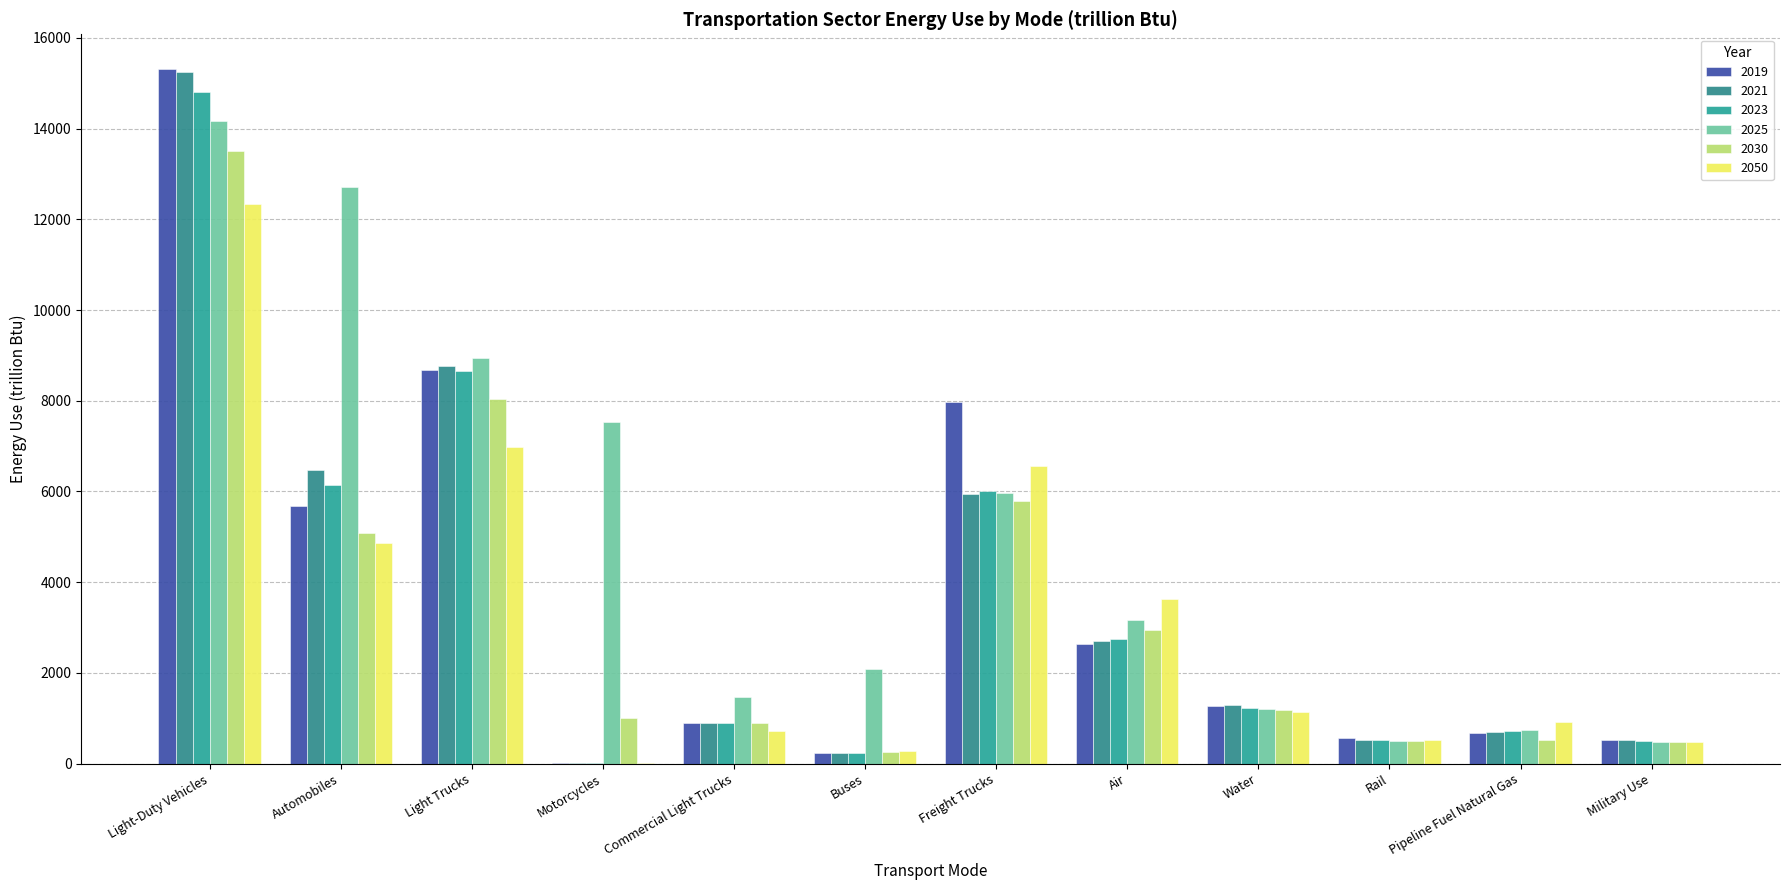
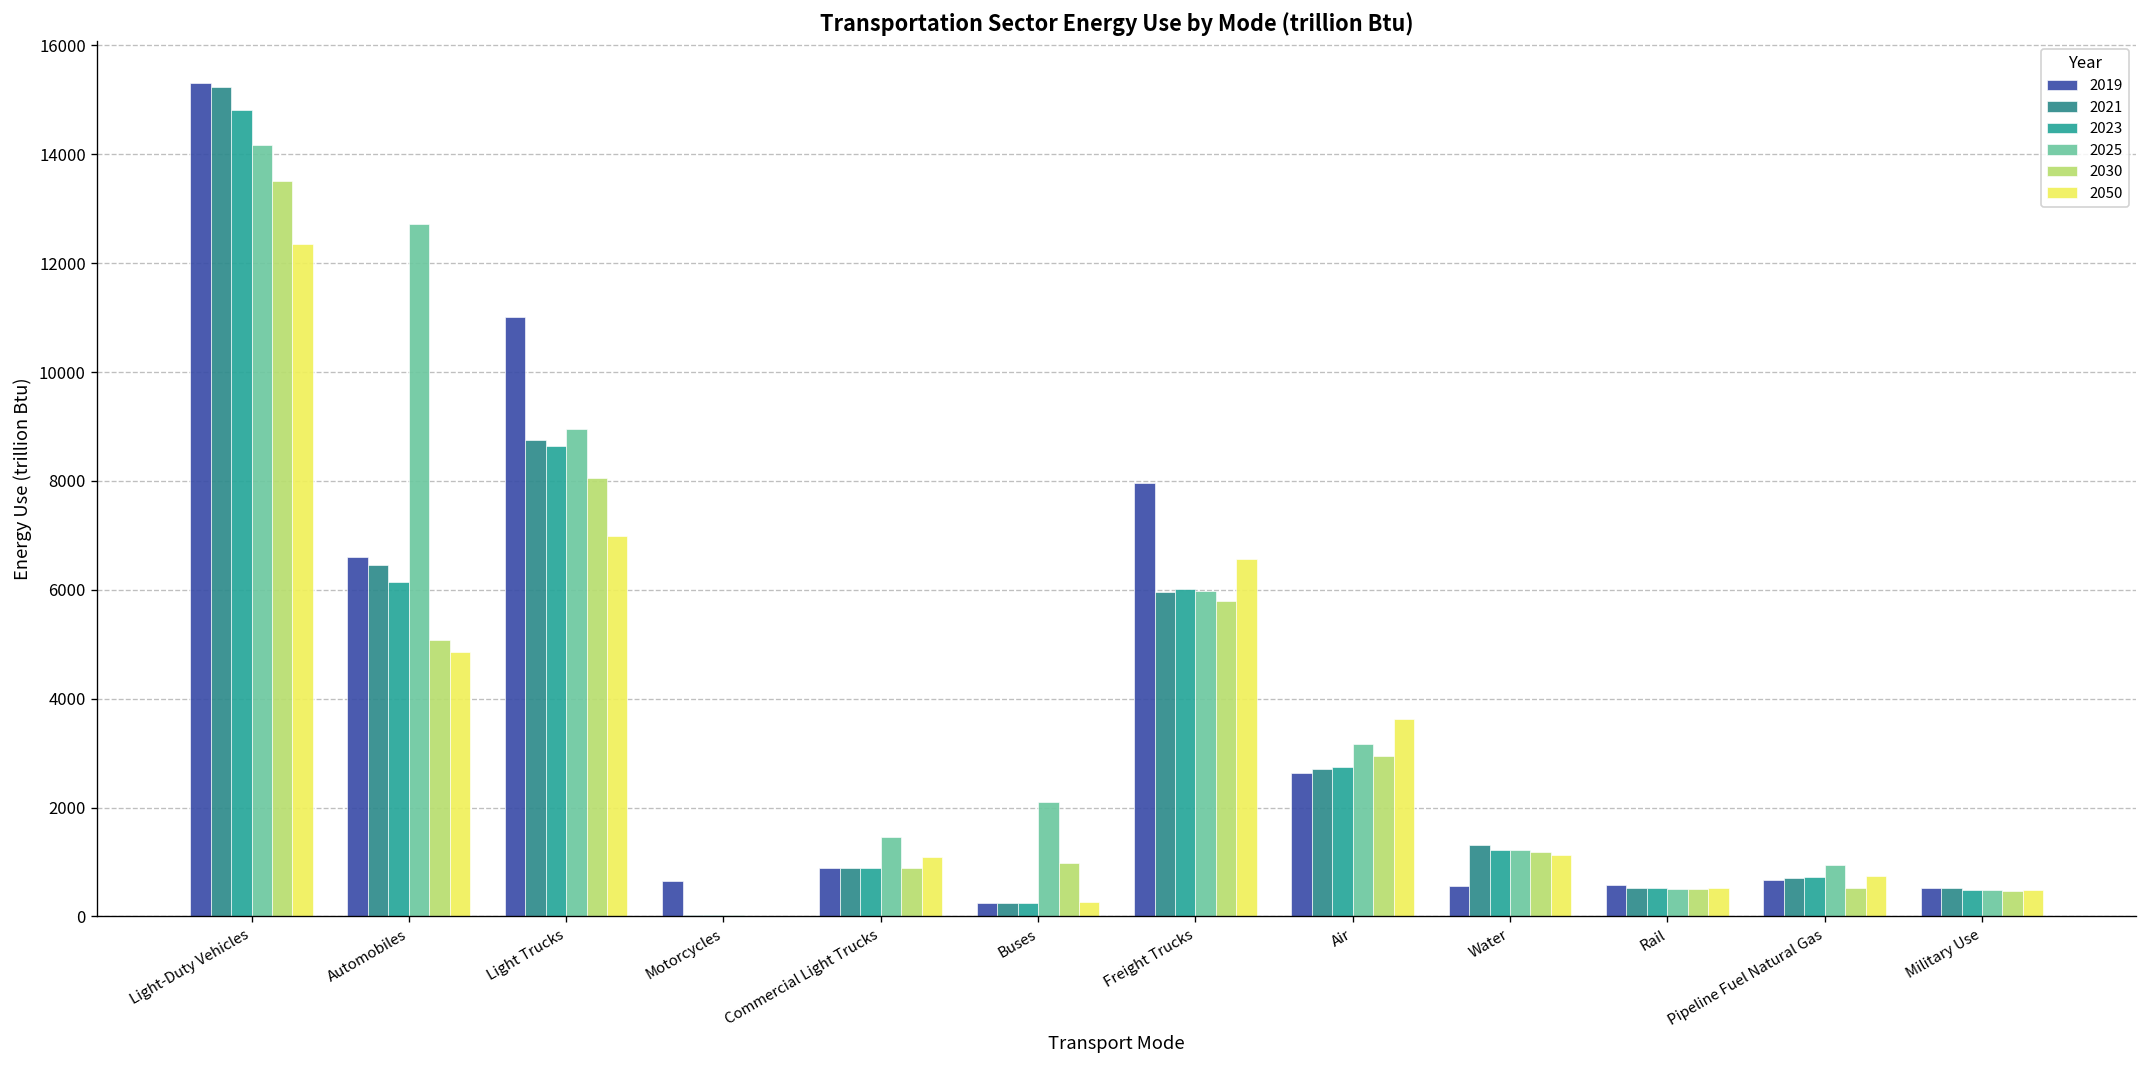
  {
    "2019": {
      "Light-Duty Vehicles": 15300,
-     "Automobiles": 5700,
-     "Light Trucks": 8700,
-     "Motorcycles": 0,
+     "Automobiles": 6600,
+     "Light Trucks": 11000,
+     "Motorcycles": 600,
      "Commercial Light Trucks": 900,
      "Buses": 200,
      "Freight Trucks": 8000,
      "Air": 2600,
-     "Water": 1300,
+     "Water": 600,
      "Rail": 600,
      "Pipeline Fuel Natural Gas": 700,
      "Military Use": 500
    },
    "2025": {
      "Light-Duty Vehicles": 14200,
      "Automobiles": 12700,
      "Light Trucks": 8900,
-     "Motorcycles": 7500,
+     "Motorcycles": 0,
      "Commercial Light Trucks": 1500,
      "Buses": 2100,
      "Freight Trucks": 6000,
      "Air": 3200,
      "Water": 1200,
      "Rail": 500,
-     "Pipeline Fuel Natural Gas": 800,
+     "Pipeline Fuel Natural Gas": 900,
      "Military Use": 500
    },
    "2030": {
      "Light-Duty Vehicles": 13500,
      "Automobiles": 5100,
      "Light Trucks": 8000,
-     "Motorcycles": 1000,
+     "Motorcycles": 0,
      "Commercial Light Trucks": 900,
-     "Buses": 300,
+     "Buses": 1000,
      "Freight Trucks": 5800,
      "Air": 2900,
      "Water": 1200,
      "Rail": 500,
      "Pipeline Fuel Natural Gas": 500,
      "Military Use": 500
    },
    "2050": {
      "Light-Duty Vehicles": 12300,
      "Automobiles": 4900,
      "Light Trucks": 7000,
-     "Commercial Light Trucks": 700,
+     "Commercial Light Trucks": 1100,
      "Buses": 300,
      "Freight Trucks": 6600,
      "Air": 3600,
      "Water": 1100,
      "Rail": 500,
-     "Pipeline Fuel Natural Gas": 900,
+     "Pipeline Fuel Natural Gas": 700,
      "Military Use": 500
    }
  }
